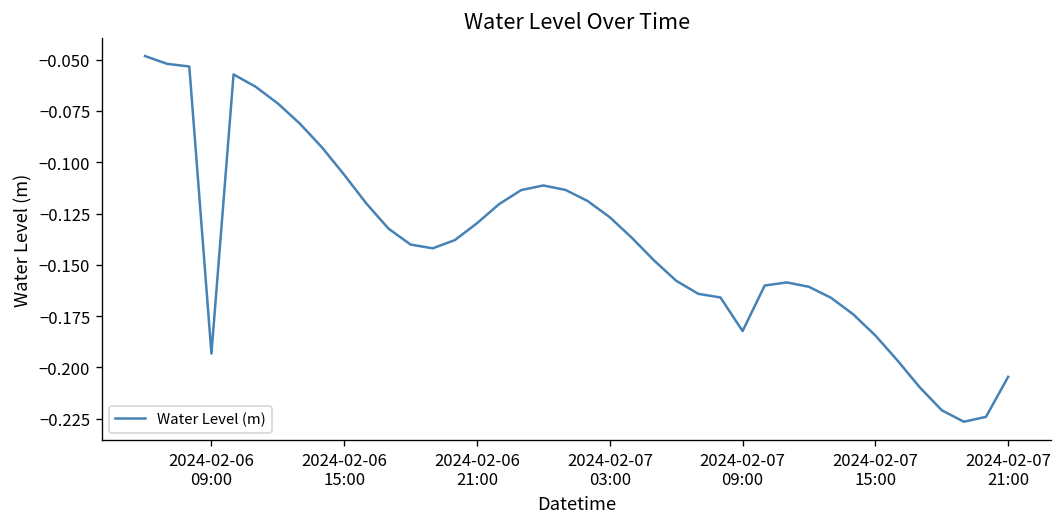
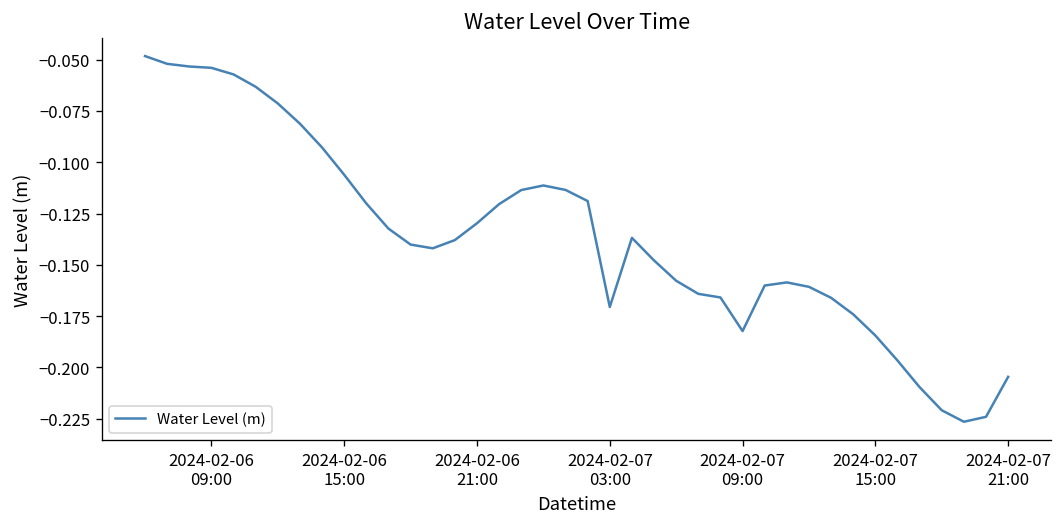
  {
-   "2024-02-06 09:00": -0.193,
+   "2024-02-06 09:00": -0.054,
    "2024-02-06 15:00": -0.106,
    "2024-02-06 21:00": -0.130,
-   "2024-02-07 03:00": -0.127,
+   "2024-02-07 03:00": -0.171,
    "2024-02-07 09:00": -0.182,
    "2024-02-07 15:00": -0.184,
    "2024-02-07 21:00": -0.205
  }
